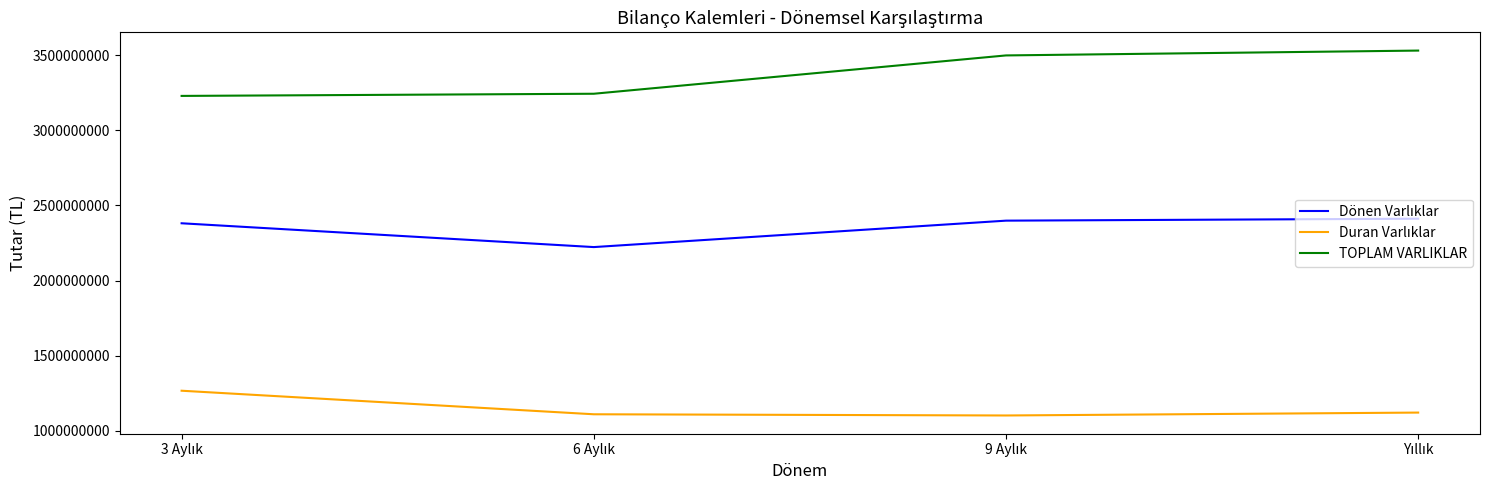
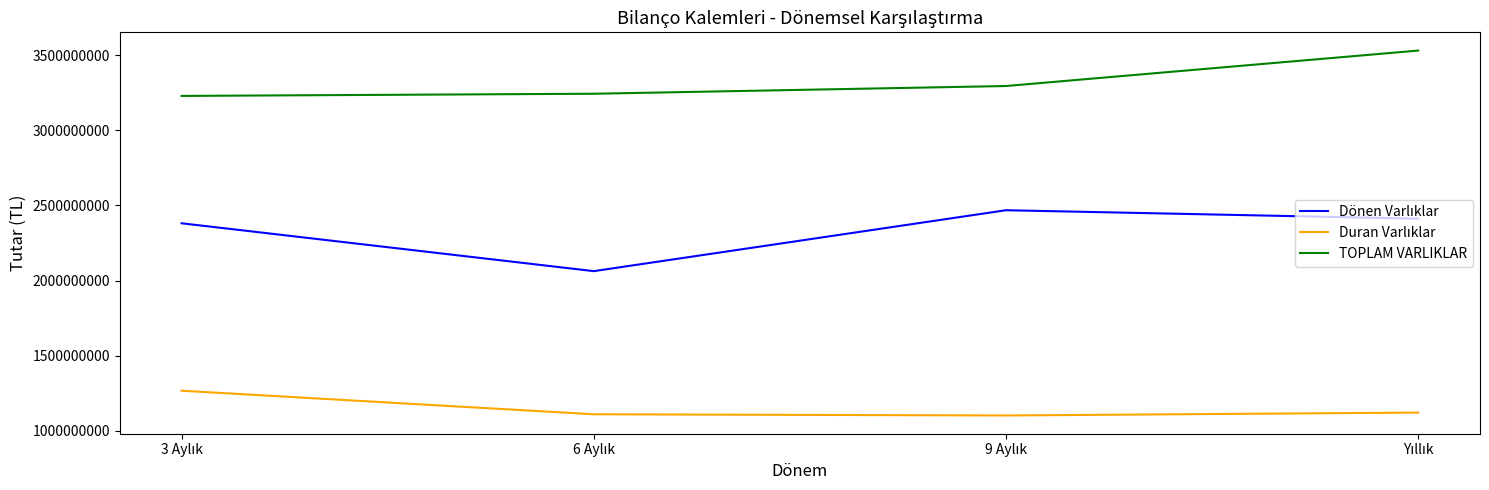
  {
    "Dönen Varlıklar": {
      "3 Aylık": 2380000000,
-     "6 Aylık": 2220000000,
-     "9 Aylık": 2400000000
+     "6 Aylık": 2060000000,
+     "9 Aylık": 2470000000
    },
    "Duran Varlıklar": {
      "3 Aylık": 1270000000,
      "6 Aylık": 1110000000,
      "9 Aylık": 1100000000,
      "Yıllık": 1120000000
    },
    "TOPLAM VARLIKLAR": {
      "3 Aylık": 3230000000,
      "6 Aylık": 3240000000,
-     "9 Aylık": 3500000000,
+     "9 Aylık": 3300000000,
      "Yıllık": 3530000000
    }
  }
